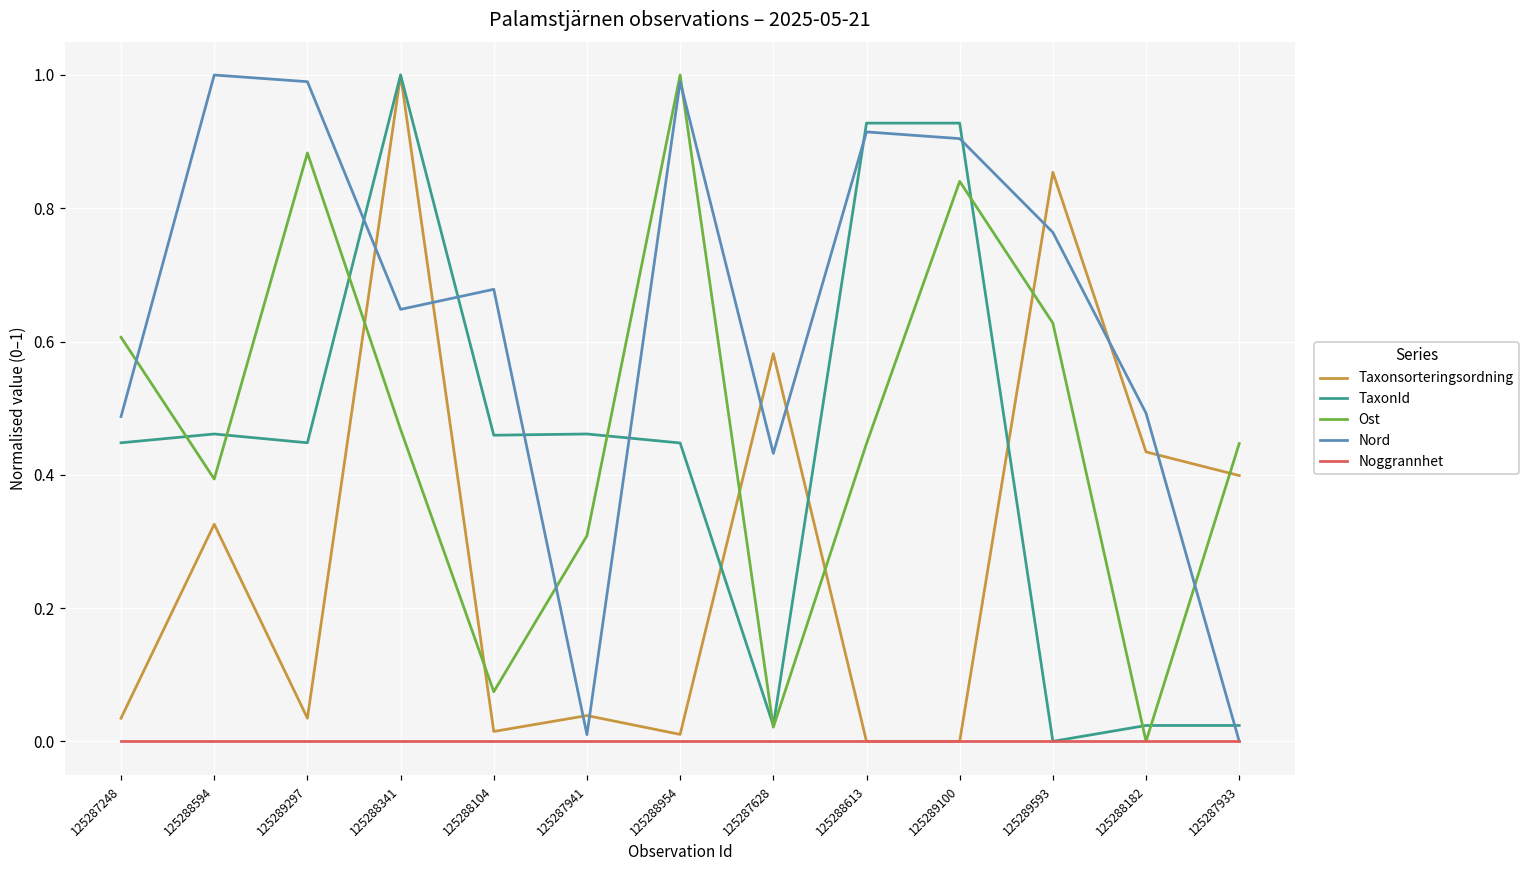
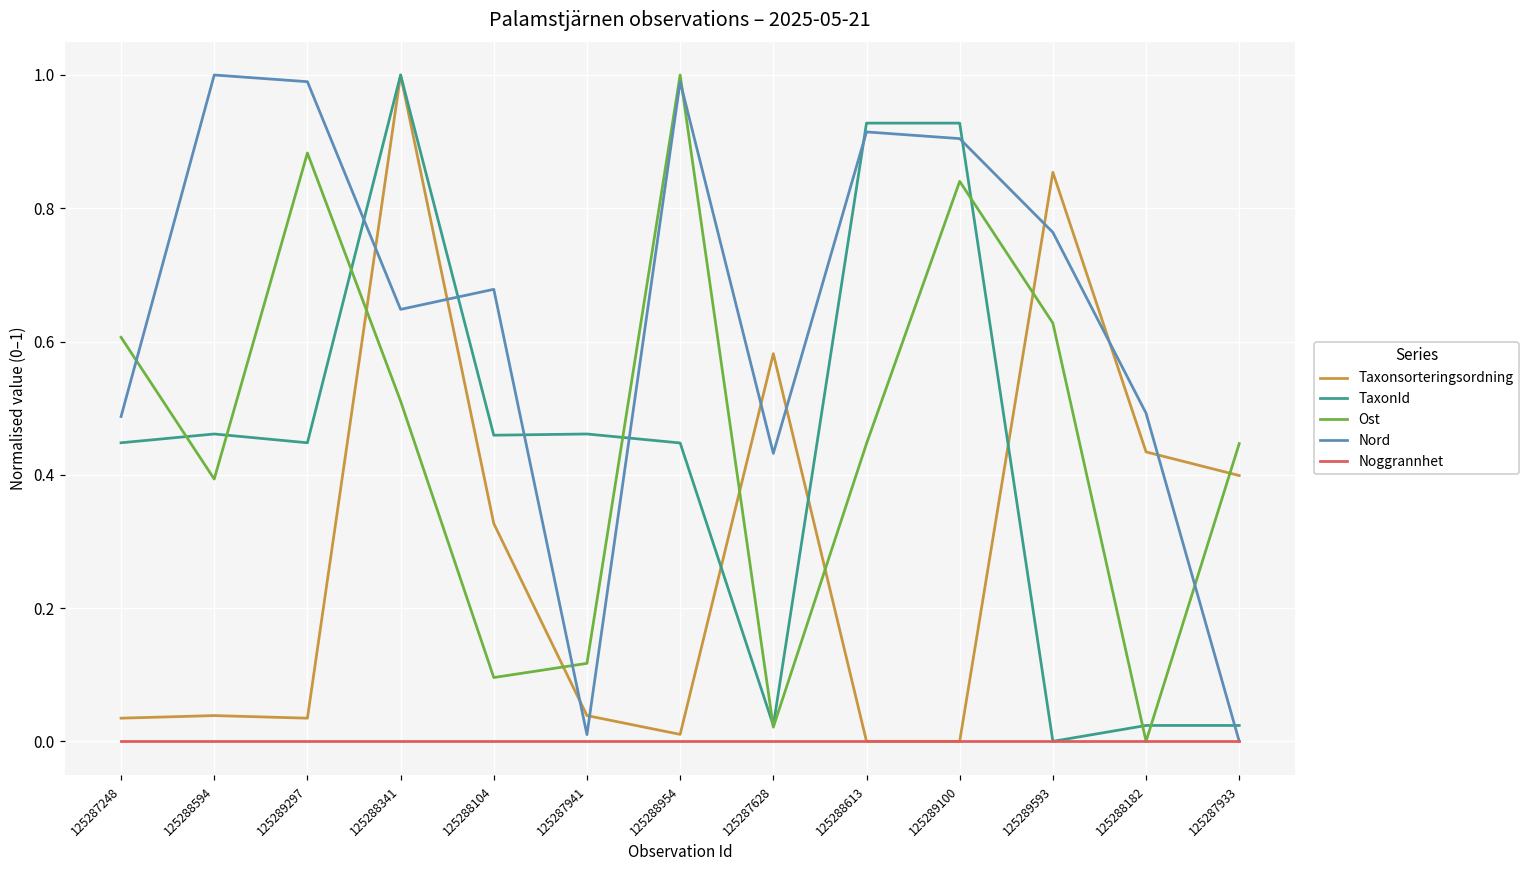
  {
    "Taxonsorteringsordning": {
      "125287248": 0.03,
-     "125288594": 0.33,
+     "125288594": 0.04,
      "125289297": 0.03,
-     "125288104": 0.01,
+     "125288104": 0.33,
      "125287941": 0.04,
      "125288954": 0.01,
      "125287628": 0.58,
      "125289593": 0.85,
      "125288182": 0.43,
      "125287933": 0.40
    },
    "Ost": {
      "125287248": 0.61,
      "125288594": 0.39,
      "125289297": 0.88,
-     "125288341": 0.47,
-     "125288104": 0.07,
-     "125287941": 0.31,
+     "125288341": 0.51,
+     "125288104": 0.10,
+     "125287941": 0.12,
      "125288954": 1.00,
      "125288613": 0.45,
      "125289100": 0.84,
      "125289593": 0.63,
      "125287933": 0.45
    },
    "Noggrannhet": {
      "125287248": 0.00,
      "125288594": 0.00,
      "125289297": 0.00,
      "125288341": 0.00,
      "125288104": 0.00,
      "125287941": 0.00,
      "125288954": 0.00,
      "125287628": 0.00
    }
  }
